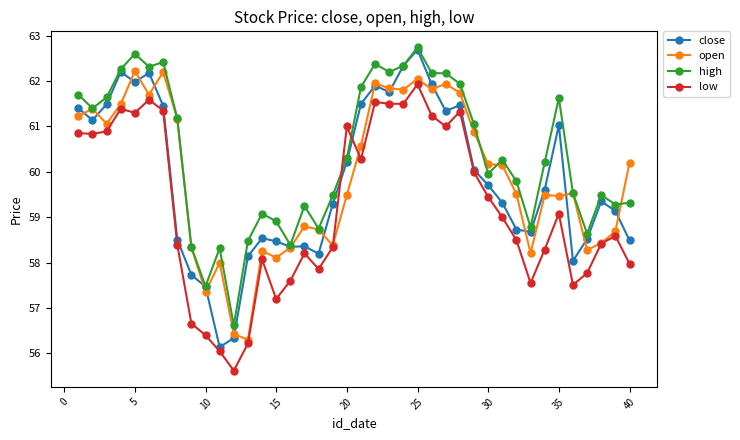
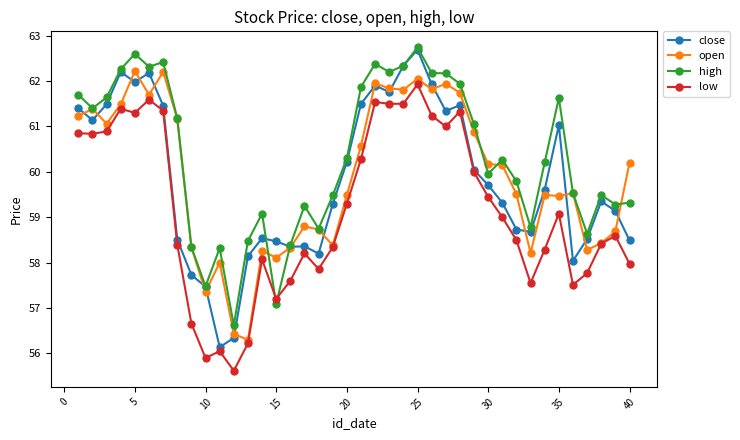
  {
    "close": {
      "5": 62.0,
      "15": 58.5,
      "20": 60.2,
      "30": 59.7,
      "35": 61.0,
      "40": 58.5
    },
    "open": {
      "5": 62.2,
      "10": 57.4,
      "15": 58.1,
      "20": 59.5,
      "25": 62.1,
      "30": 60.2,
      "35": 59.5,
      "40": 60.2
    },
    "high": {
      "5": 62.6,
-     "15": 58.9,
+     "15": 57.1,
      "20": 60.3,
      "30": 60.0,
      "35": 61.6,
      "40": 59.3
    },
    "low": {
      "5": 61.3,
-     "10": 56.4,
+     "10": 55.9,
      "15": 57.2,
-     "20": 61.0,
+     "20": 59.3,
      "25": 61.9,
      "30": 59.5,
      "35": 59.1,
      "40": 58.0
    }
  }
